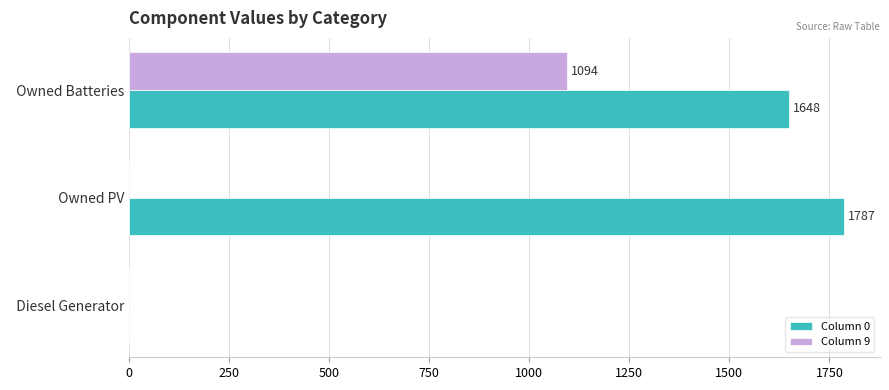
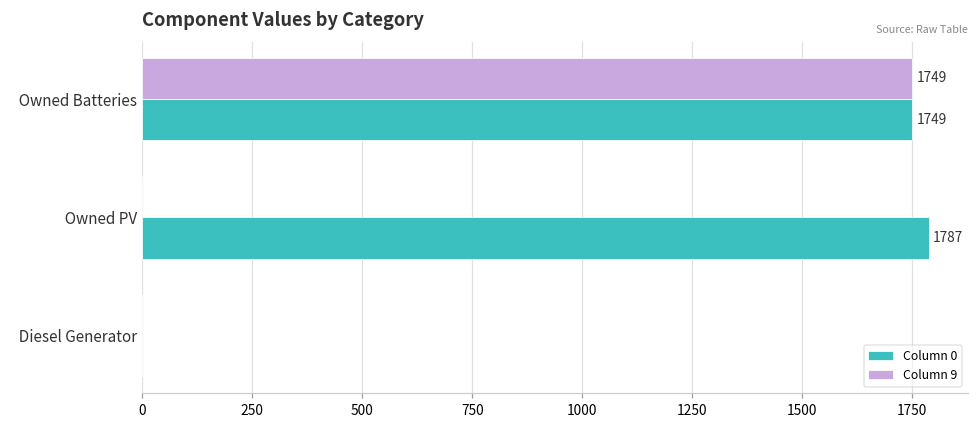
  {
    "Column 0": {
-     "Owned Batteries": 1648,
+     "Owned Batteries": 1749,
      "Owned PV": 1787
    },
    "Column 9": {
-     "Owned Batteries": 1094
+     "Owned Batteries": 1749
    }
  }
